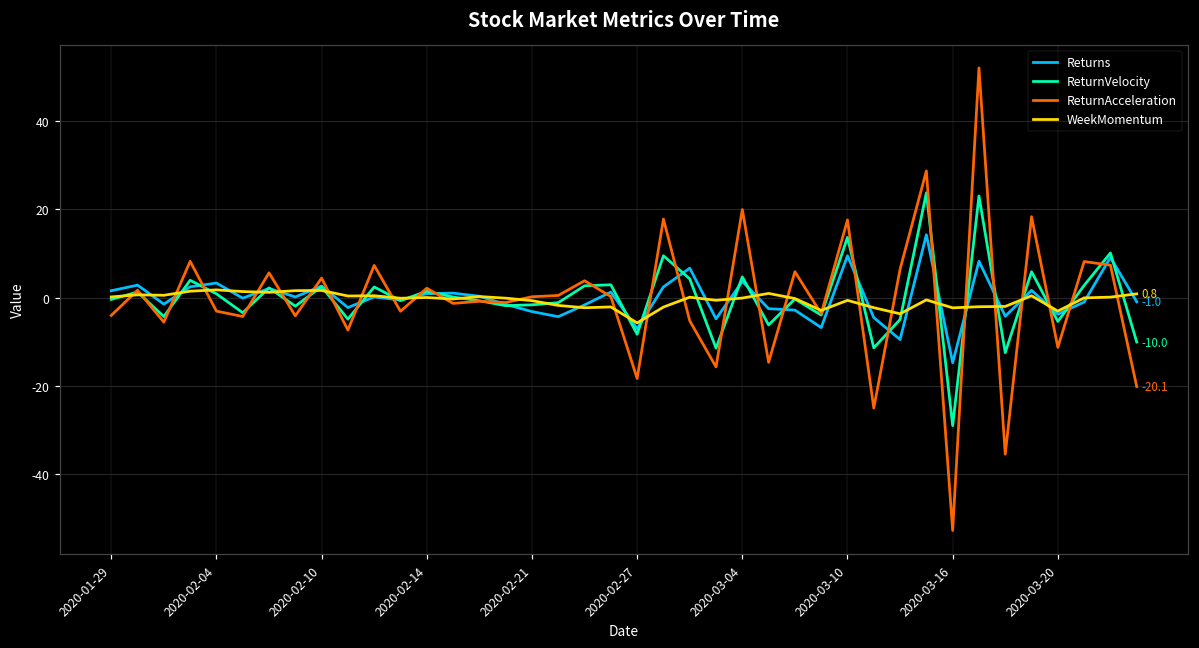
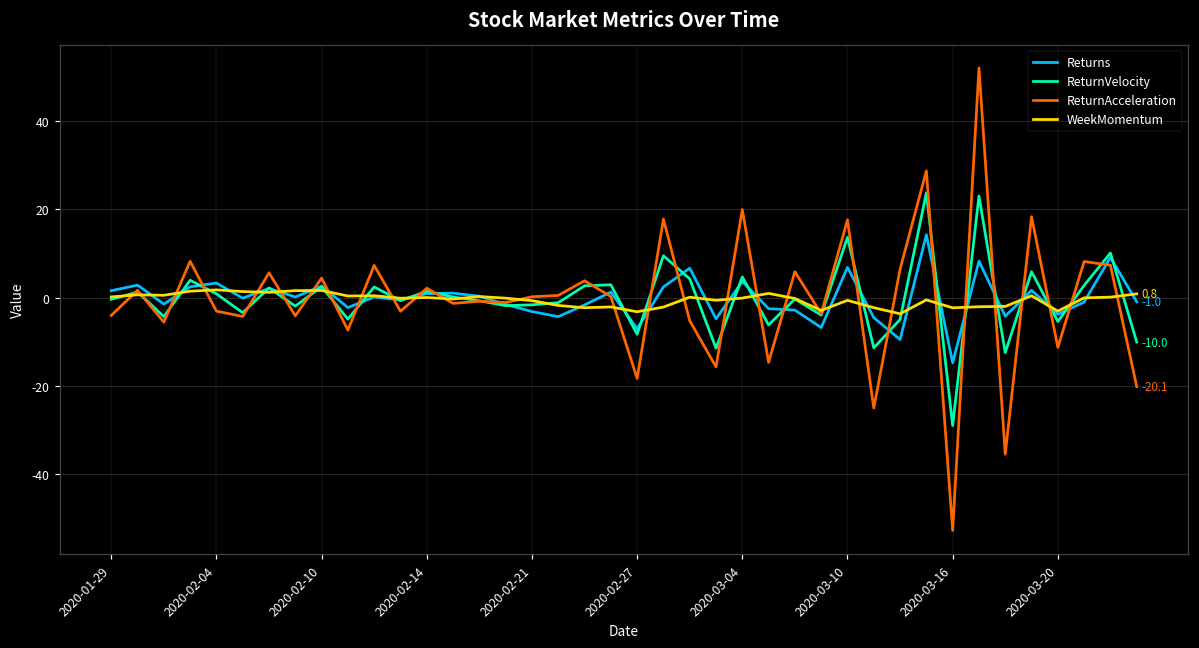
  {
    "Returns": {
      "2020-01-29": 2,
      "2020-02-04": 3,
      "2020-02-21": -3,
      "2020-02-27": -7,
      "2020-03-04": 4,
-     "2020-03-10": 9,
+     "2020-03-10": 7,
      "2020-03-16": -15,
      "2020-03-20": -4
    },
    "ReturnVelocity": {
      "2020-02-04": 1,
      "2020-02-21": -2,
      "2020-02-27": -8,
      "2020-03-04": 5,
      "2020-03-10": 14,
      "2020-03-16": -29,
      "2020-03-20": -5
    },
    "ReturnAcceleration": {
      "2020-01-29": -4,
      "2020-02-04": -3,
      "2020-02-10": 4,
      "2020-02-14": 2,
      "2020-02-21": 0,
      "2020-02-27": -18,
      "2020-03-04": 20,
      "2020-03-10": 18,
      "2020-03-16": -53,
      "2020-03-20": -11
    },
    "WeekMomentum": {
      "2020-02-04": 2,
      "2020-02-10": 2,
      "2020-02-14": 0,
      "2020-02-21": -1,
-     "2020-02-27": -6,
+     "2020-02-27": -3,
      "2020-03-04": 0,
      "2020-03-10": -1,
      "2020-03-16": -2,
      "2020-03-20": -3
    }
  }
